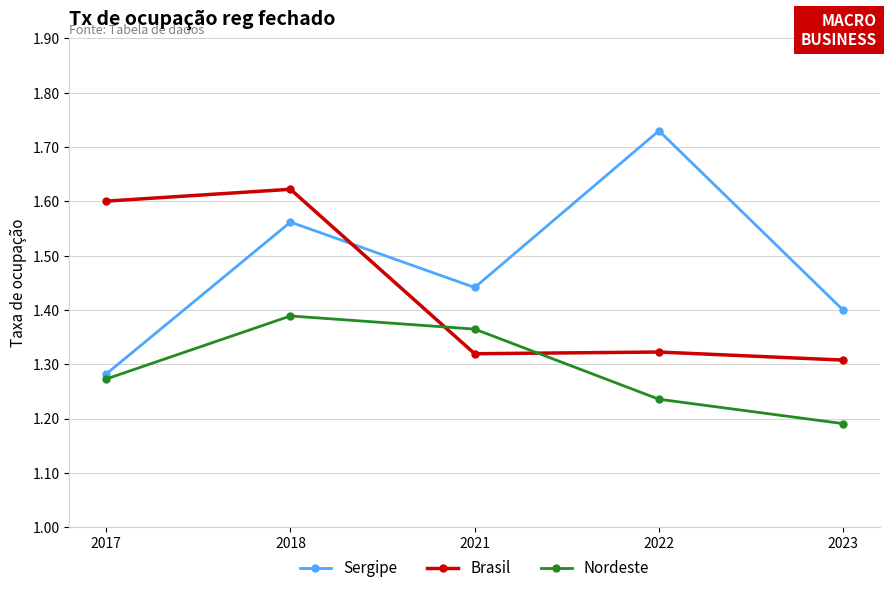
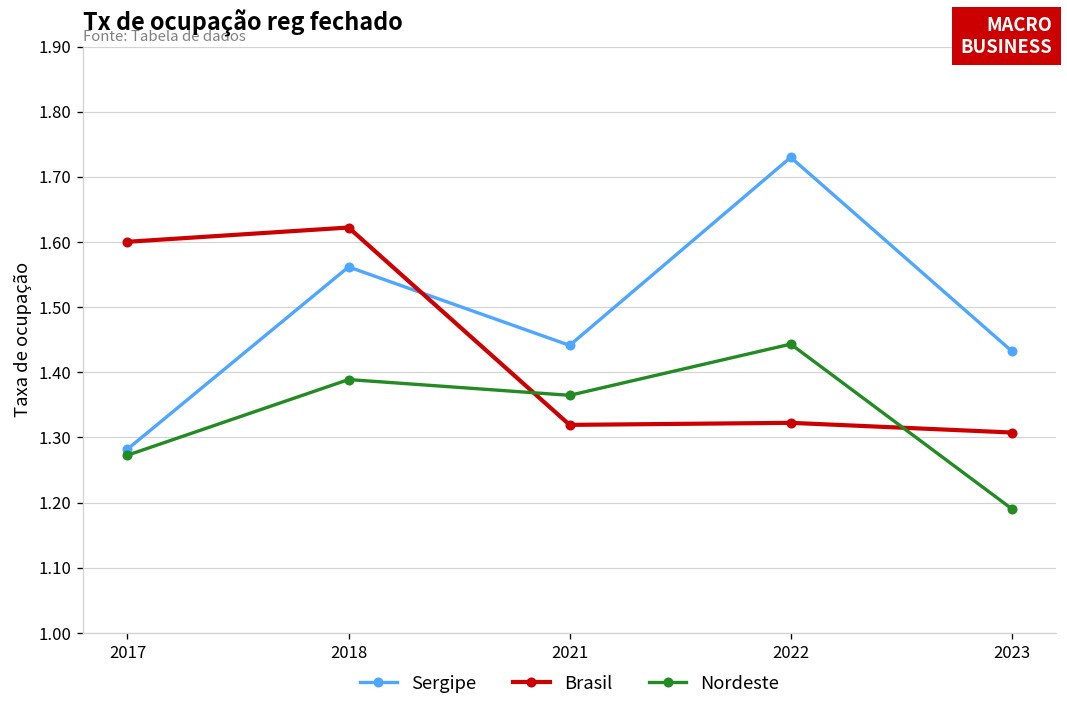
  {
    "Sergipe": {
      "2017": 1.28,
      "2018": 1.56,
      "2021": 1.44,
      "2022": 1.73,
-     "2023": 1.40
+     "2023": 1.43
    },
    "Brasil": {
      "2017": 1.60,
      "2018": 1.62,
      "2021": 1.32,
      "2022": 1.32,
      "2023": 1.31
    },
    "Nordeste": {
      "2017": 1.27,
      "2018": 1.39,
      "2021": 1.36,
-     "2022": 1.24,
+     "2022": 1.44,
      "2023": 1.19
    }
  }
